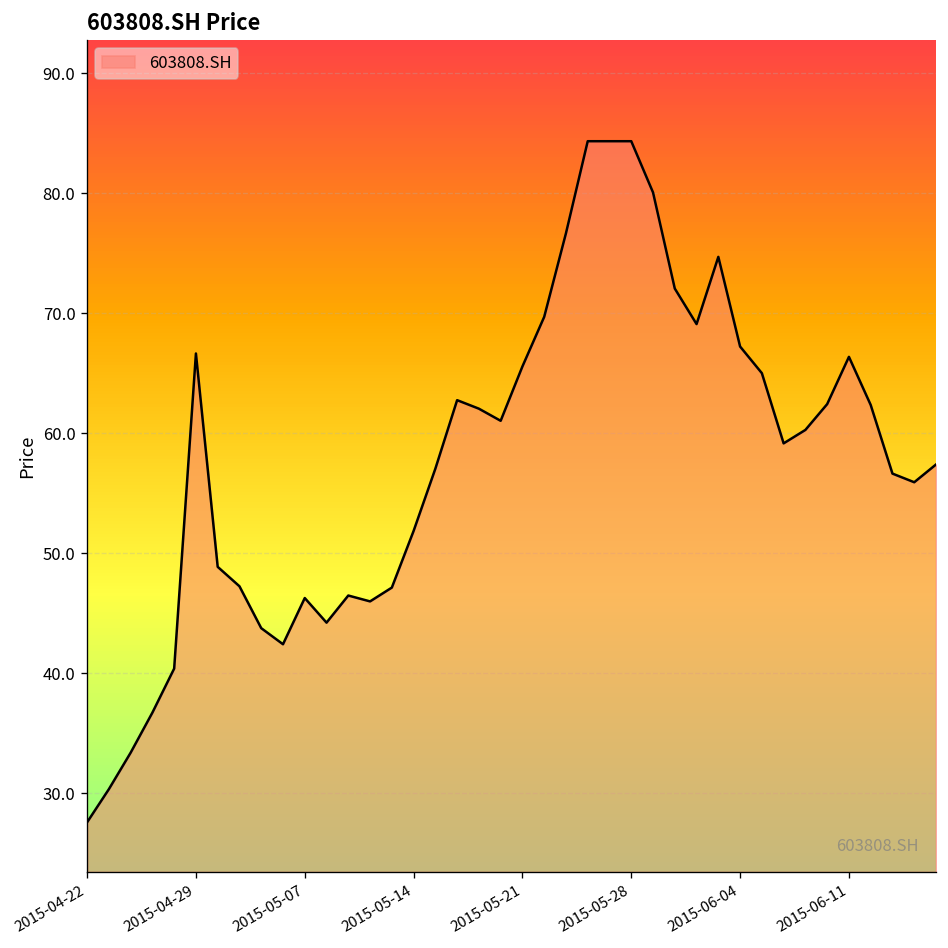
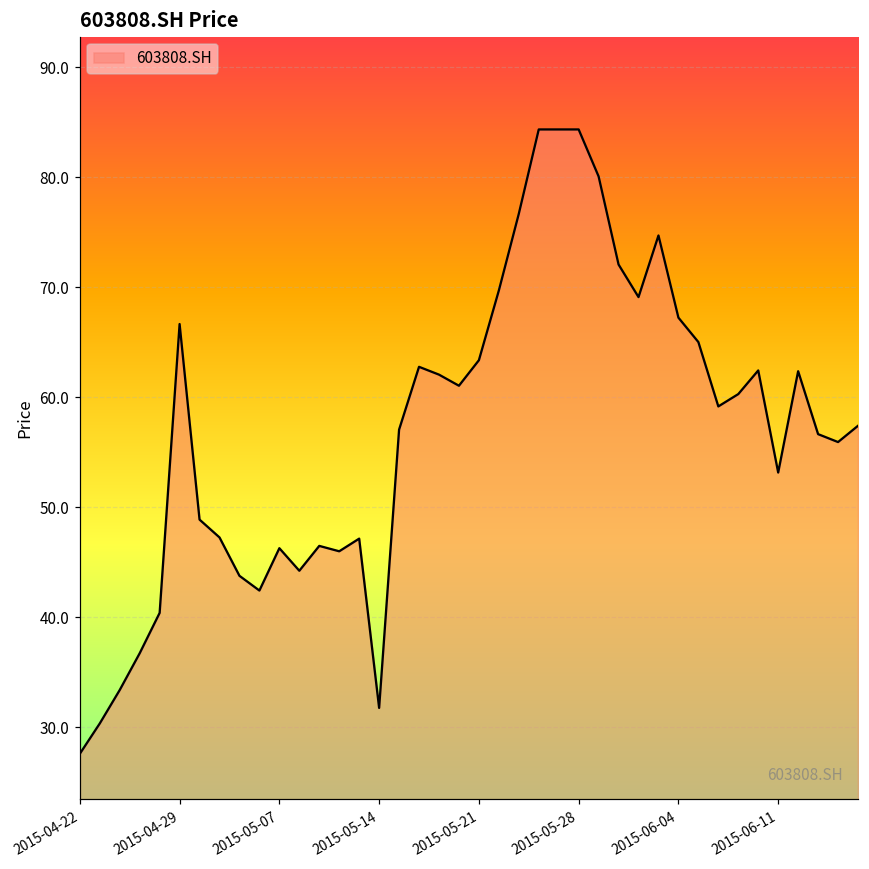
  {
    "2015-04-22": 28,
    "2015-04-29": 67,
    "2015-05-07": 46,
-   "2015-05-14": 52,
-   "2015-05-21": 66,
+   "2015-05-14": 32,
+   "2015-05-21": 63,
    "2015-05-28": 84,
    "2015-06-04": 67,
-   "2015-06-11": 66
+   "2015-06-11": 53
  }
